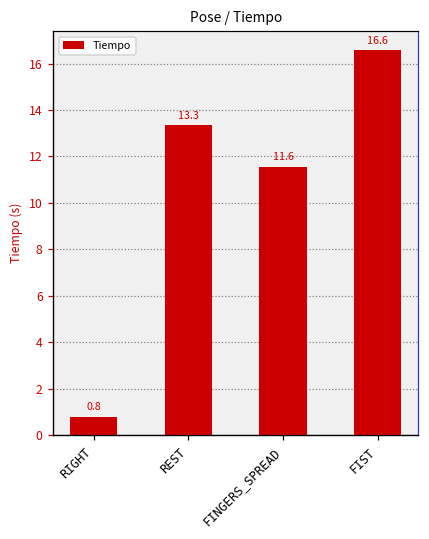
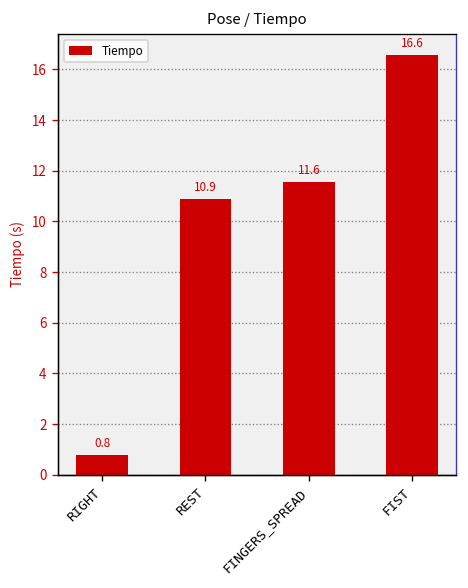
  {
    "RIGHT": 0.8,
-   "REST": 13.3,
+   "REST": 10.9,
    "FINGERS_SPREAD": 11.6,
    "FIST": 16.6
  }
